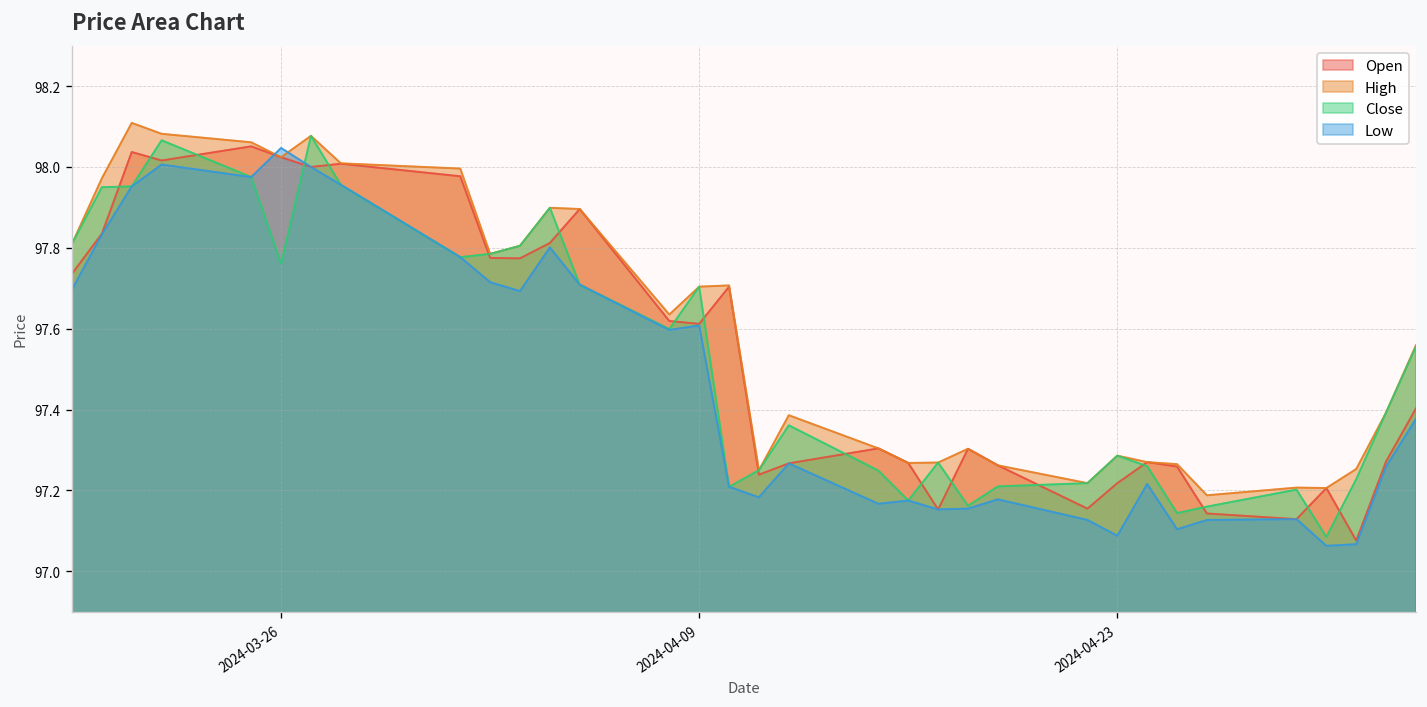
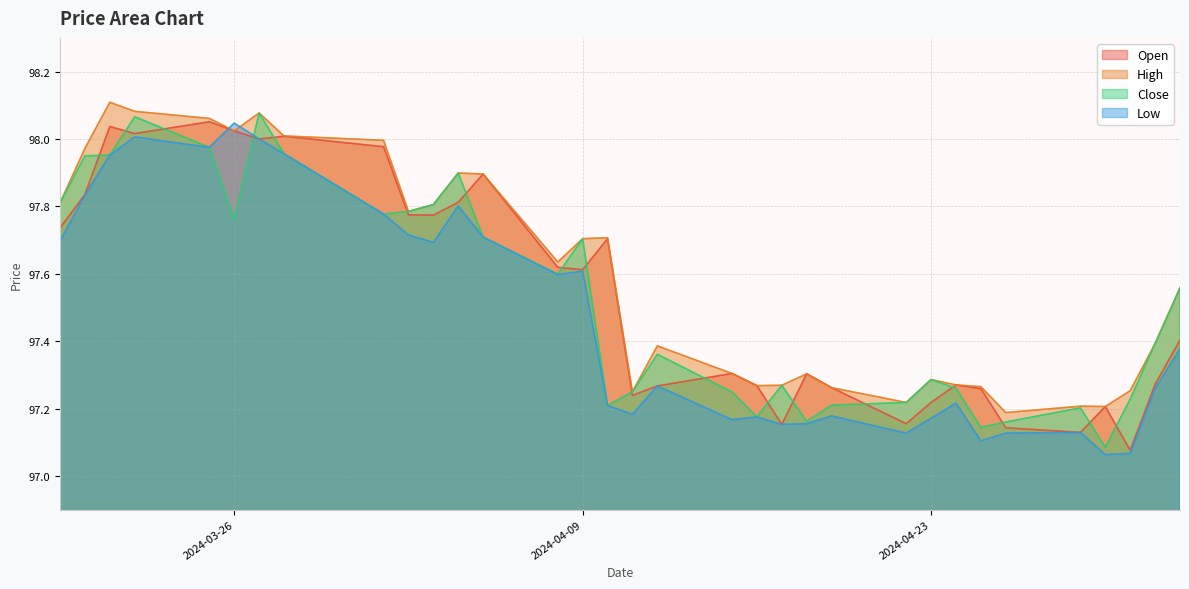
  {
    "Close": {
      "2024-03-26": 97.76
    },
    "Low": {
      "2024-03-26": 98.05,
-     "2024-04-23": 97.09
+     "2024-04-23": 97.17
    }
  }
